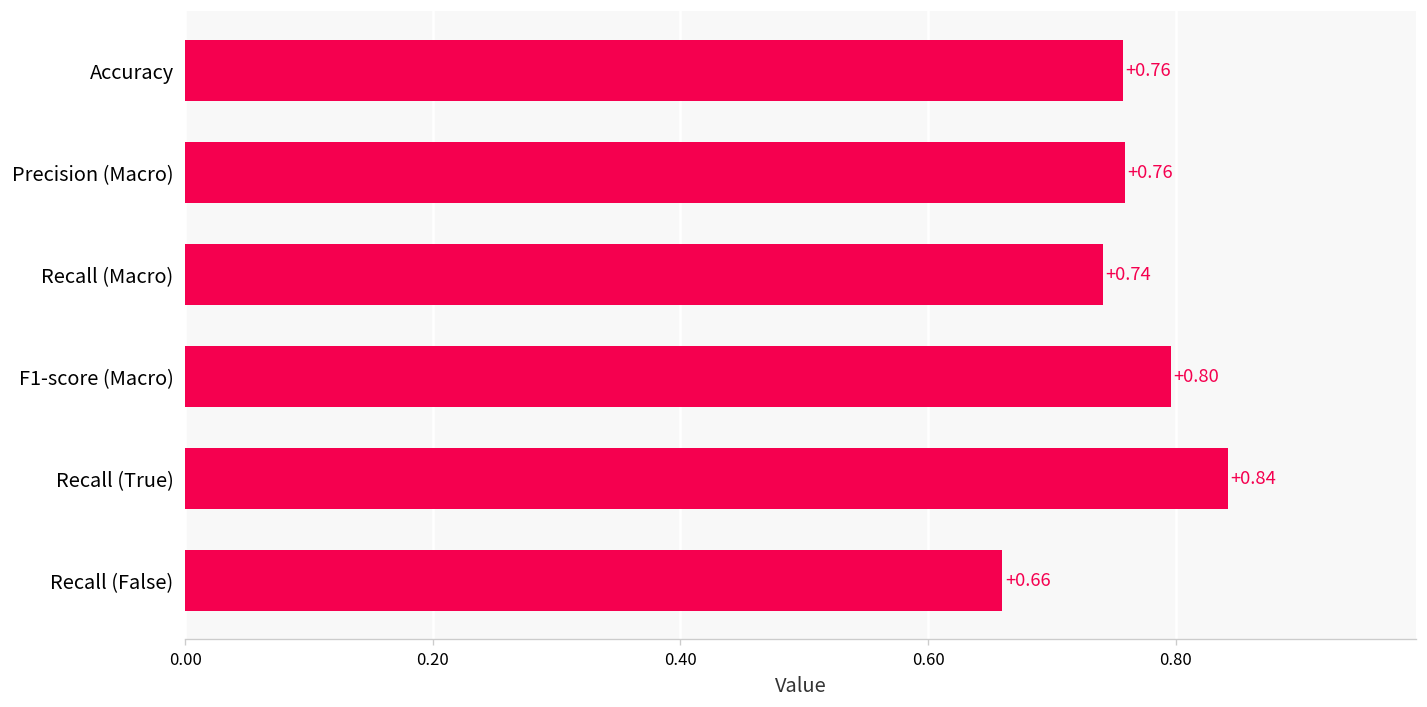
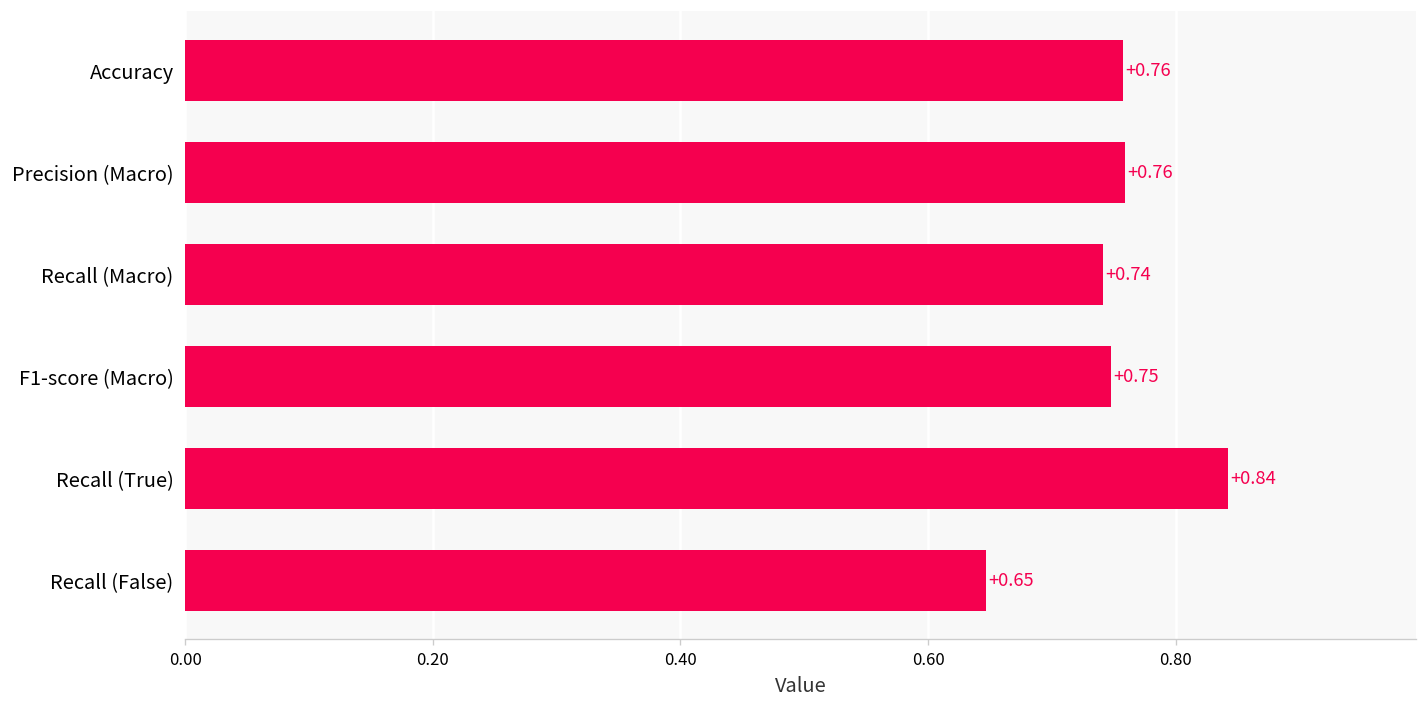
  {
    "Accuracy": "+0.76",
    "Precision (Macro)": "+0.76",
    "Recall (Macro)": "+0.74",
-   "F1-score (Macro)": "+0.80",
+   "F1-score (Macro)": "+0.75",
    "Recall (True)": "+0.84",
-   "Recall (False)": "+0.66"
+   "Recall (False)": "+0.65"
  }
